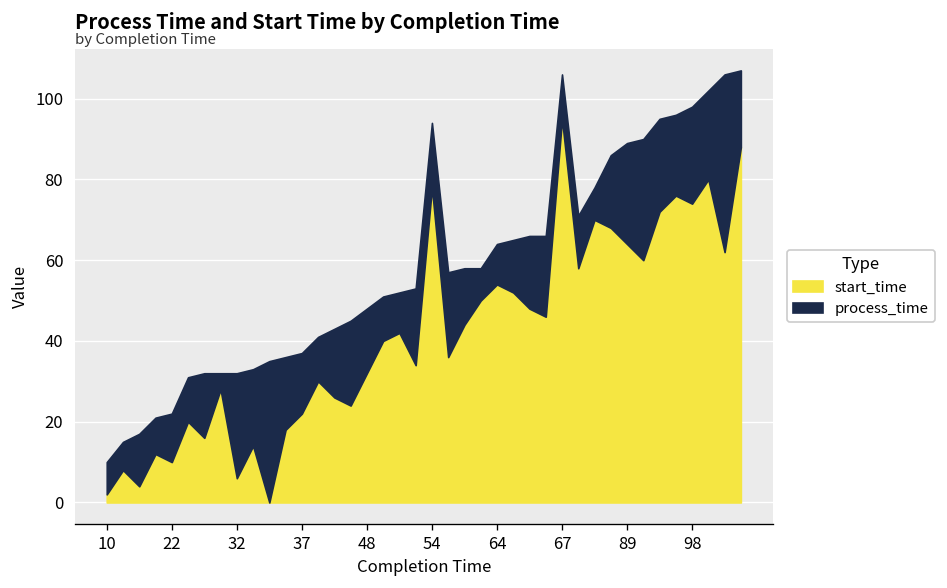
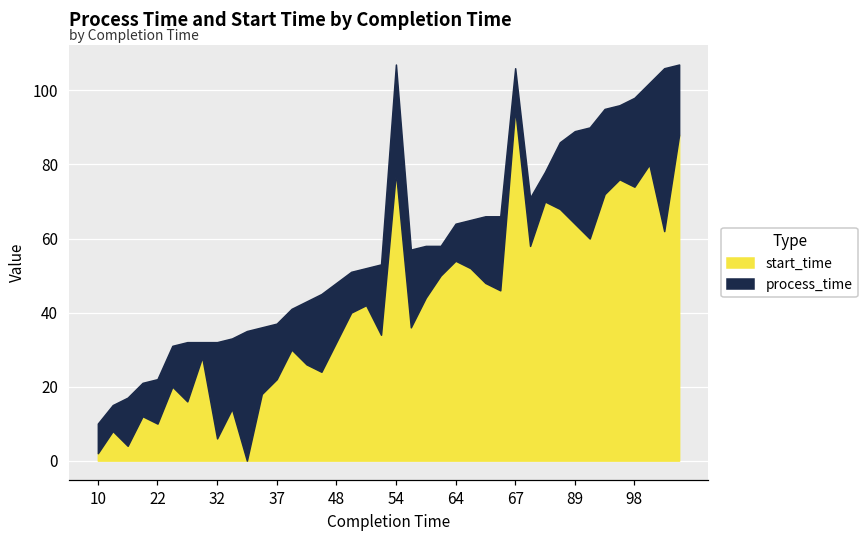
  {
    "process_time": {
      "32": 26,
      "48": 16,
-     "54": 16,
+     "54": 29,
      "64": 10,
      "67": 11,
      "89": 25,
      "98": 24
    }
  }
